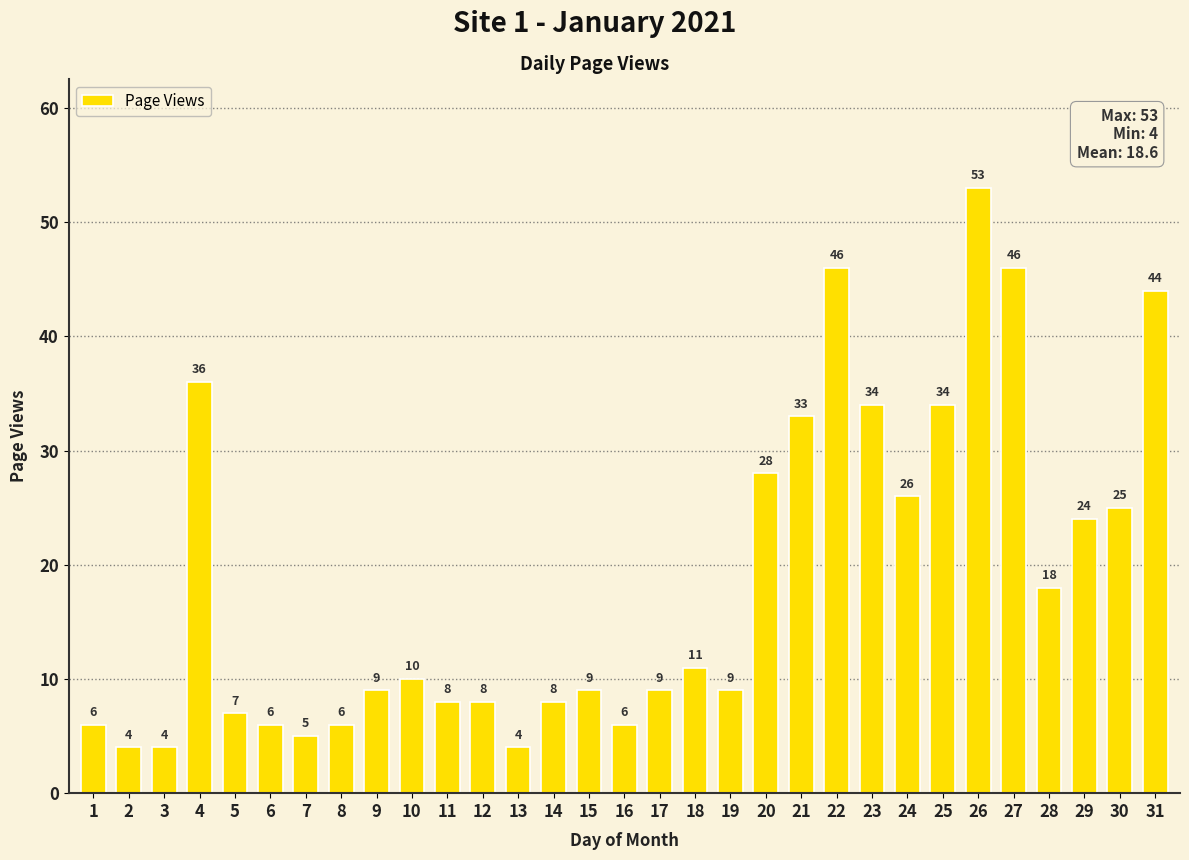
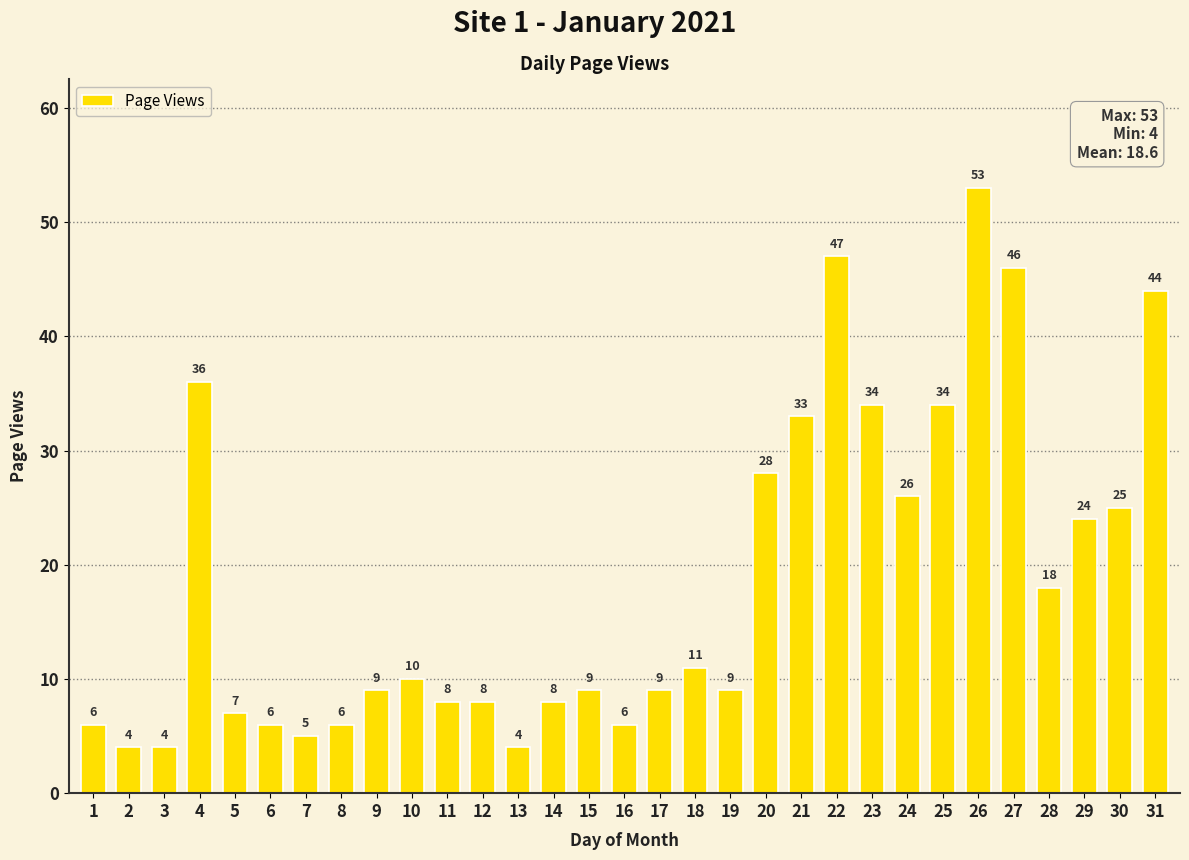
  {
    "1": 6,
    "2": 4,
    "3": 4,
    "4": 36,
    "5": 7,
    "6": 6,
    "7": 5,
    "8": 6,
    "9": 9,
    "10": 10,
    "11": 8,
    "12": 8,
    "13": 4,
    "14": 8,
    "15": 9,
    "16": 6,
    "17": 9,
    "18": 11,
    "19": 9,
    "20": 28,
    "21": 33,
-   "22": 46,
+   "22": 47,
    "23": 34,
    "24": 26,
    "25": 34,
    "26": 53,
    "27": 46,
    "28": 18,
    "29": 24,
    "30": 25,
    "31": 44
  }
